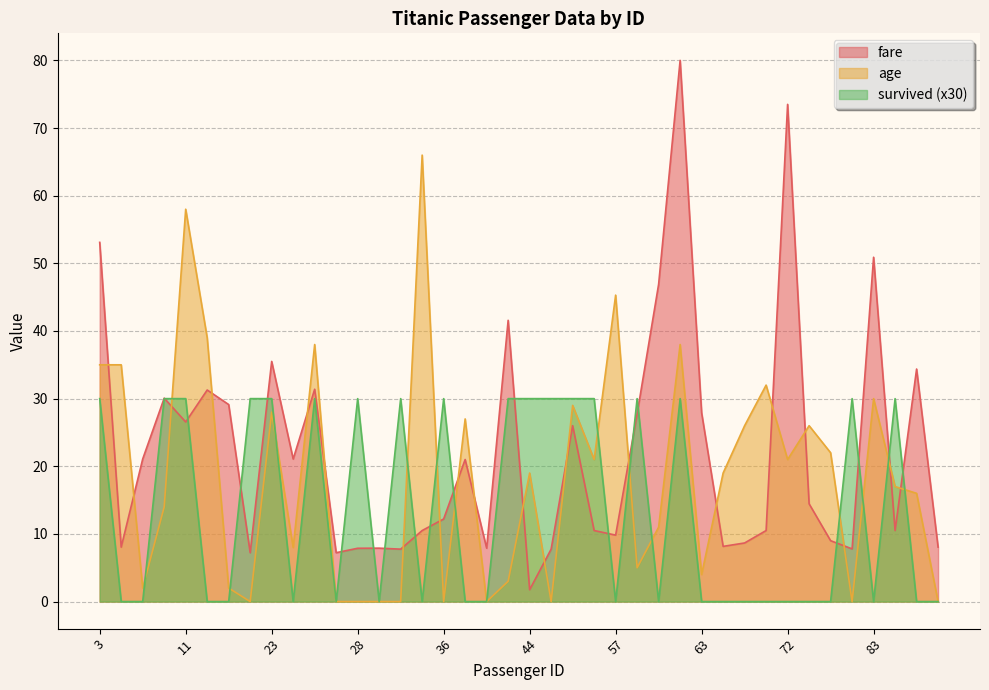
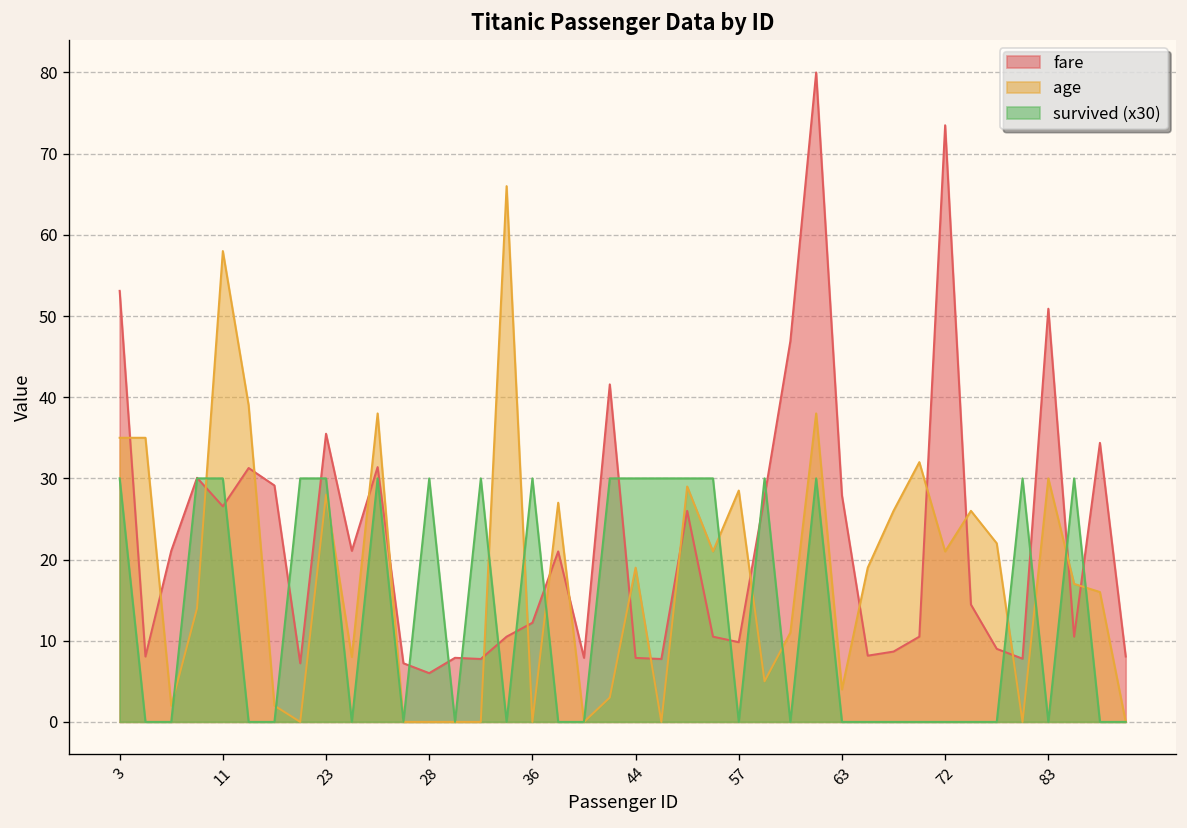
  {
    "fare": {
-     "28": 8,
+     "28": 6,
      "36": 12,
-     "44": 2,
+     "44": 8,
      "57": 10,
      "63": 28,
      "72": 74,
      "83": 51
    },
    "age": {
      "28": 0,
      "36": 0,
      "44": 19,
-     "57": 45,
+     "57": 29,
      "63": 4,
      "72": 21,
      "83": 30
    },
    "survived (x30)": {
      "28": 30,
      "36": 30,
      "44": 30,
      "57": 0,
      "63": 0,
      "72": 0,
      "83": 0
    }
  }
